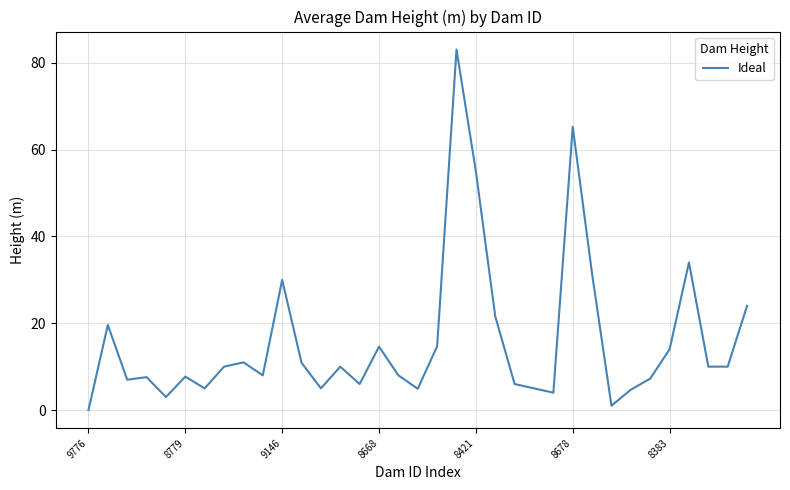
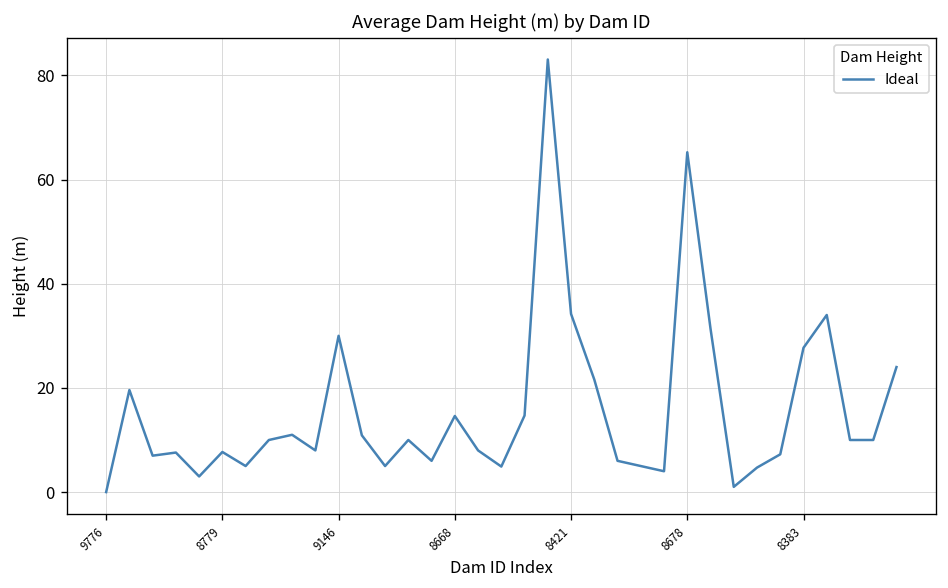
  {
    "9776": 0,
    "8779": 8,
    "9146": 30,
    "8668": 15,
-   "8421": 55,
+   "8421": 34,
    "8678": 65,
-   "8383": 14
+   "8383": 28
  }
